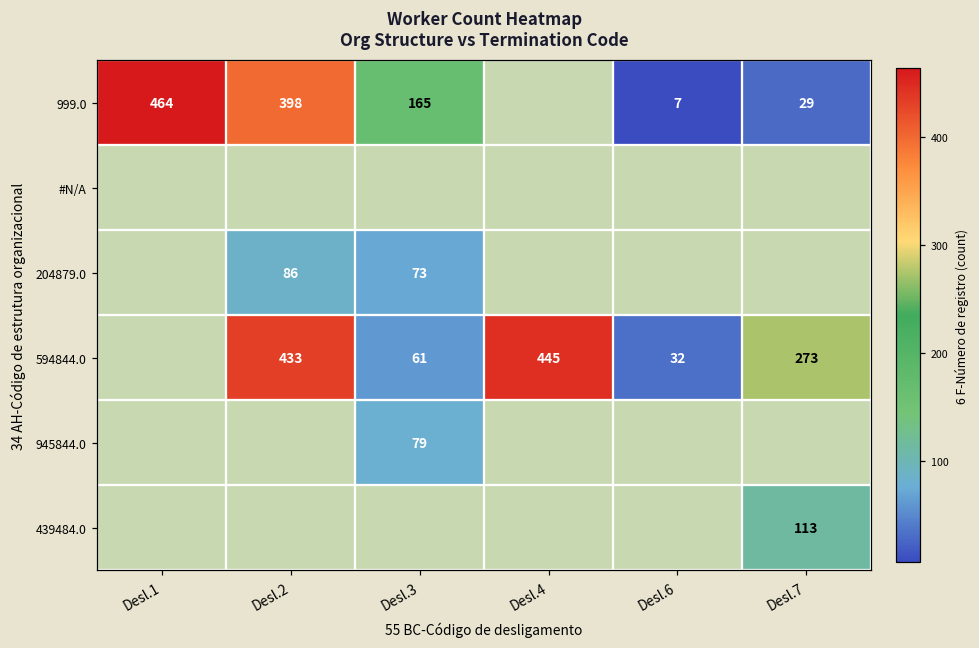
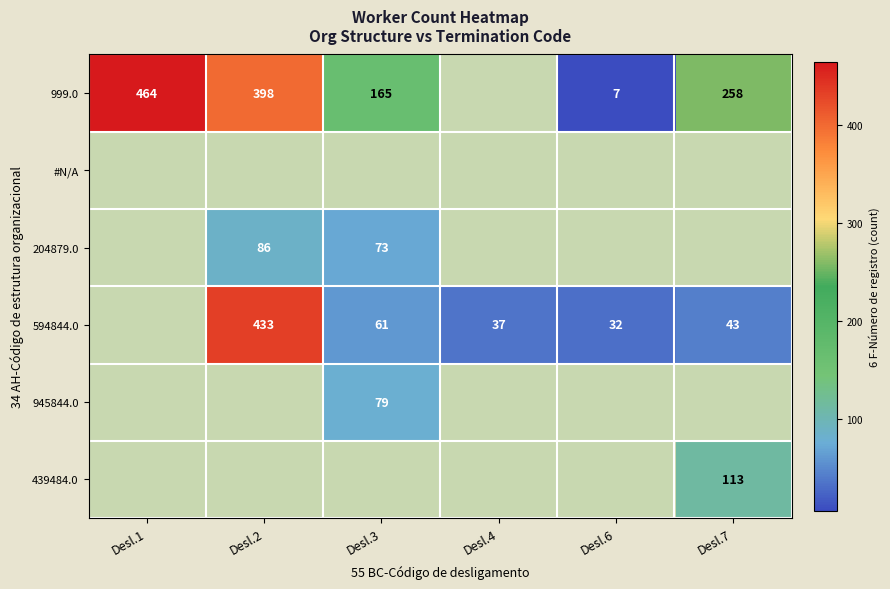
  {
    "999.0": {
      "Desl.1": 464,
      "Desl.2": 398,
      "Desl.3": 165,
      "Desl.6": 7,
-     "Desl.7": 29
+     "Desl.7": 258
    },
    "204879.0": {
      "Desl.2": 86,
      "Desl.3": 73
    },
    "594844.0": {
      "Desl.2": 433,
      "Desl.3": 61,
-     "Desl.4": 445,
+     "Desl.4": 37,
      "Desl.6": 32,
-     "Desl.7": 273
+     "Desl.7": 43
    },
    "945844.0": {
      "Desl.3": 79
    },
    "439484.0": {
      "Desl.7": 113
    }
  }
